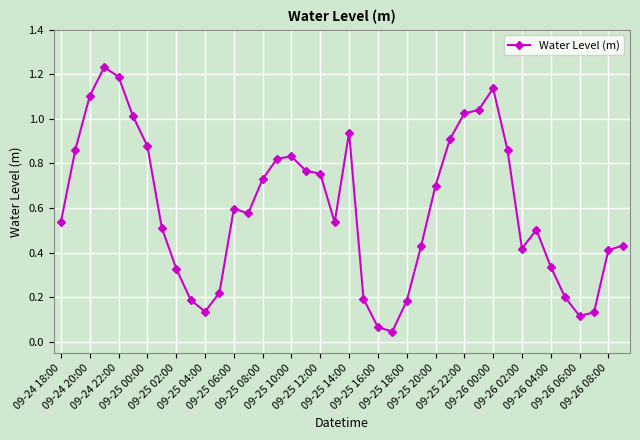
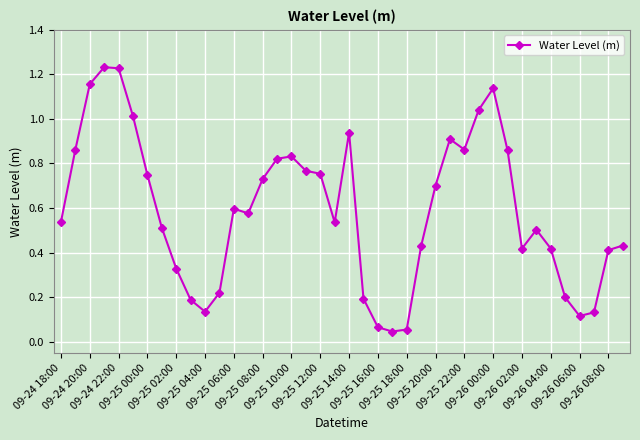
  {
    "09-24 18:00": 0.54,
-   "09-24 20:00": 1.10,
-   "09-24 22:00": 1.19,
-   "09-25 00:00": 0.88,
+   "09-24 20:00": 1.16,
+   "09-24 22:00": 1.23,
+   "09-25 00:00": 0.75,
    "09-25 02:00": 0.33,
    "09-25 04:00": 0.13,
    "09-25 06:00": 0.60,
    "09-25 08:00": 0.73,
    "09-25 10:00": 0.83,
    "09-25 12:00": 0.75,
    "09-25 14:00": 0.94,
    "09-25 16:00": 0.06,
-   "09-25 18:00": 0.18,
+   "09-25 18:00": 0.05,
    "09-25 20:00": 0.70,
-   "09-25 22:00": 1.02,
+   "09-25 22:00": 0.86,
    "09-26 00:00": 1.14,
    "09-26 02:00": 0.42,
-   "09-26 04:00": 0.34,
+   "09-26 04:00": 0.42,
    "09-26 06:00": 0.12,
    "09-26 08:00": 0.41
  }
